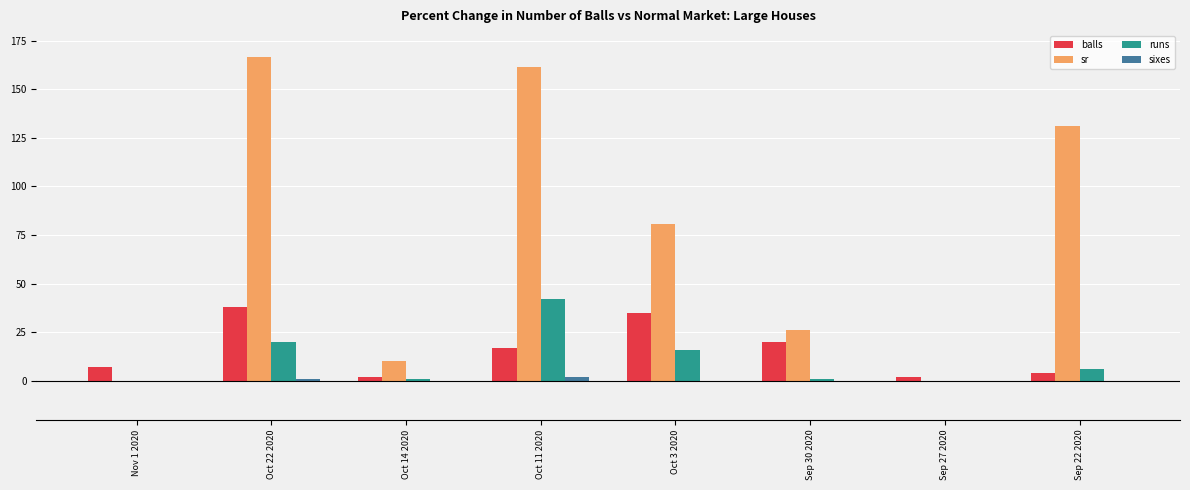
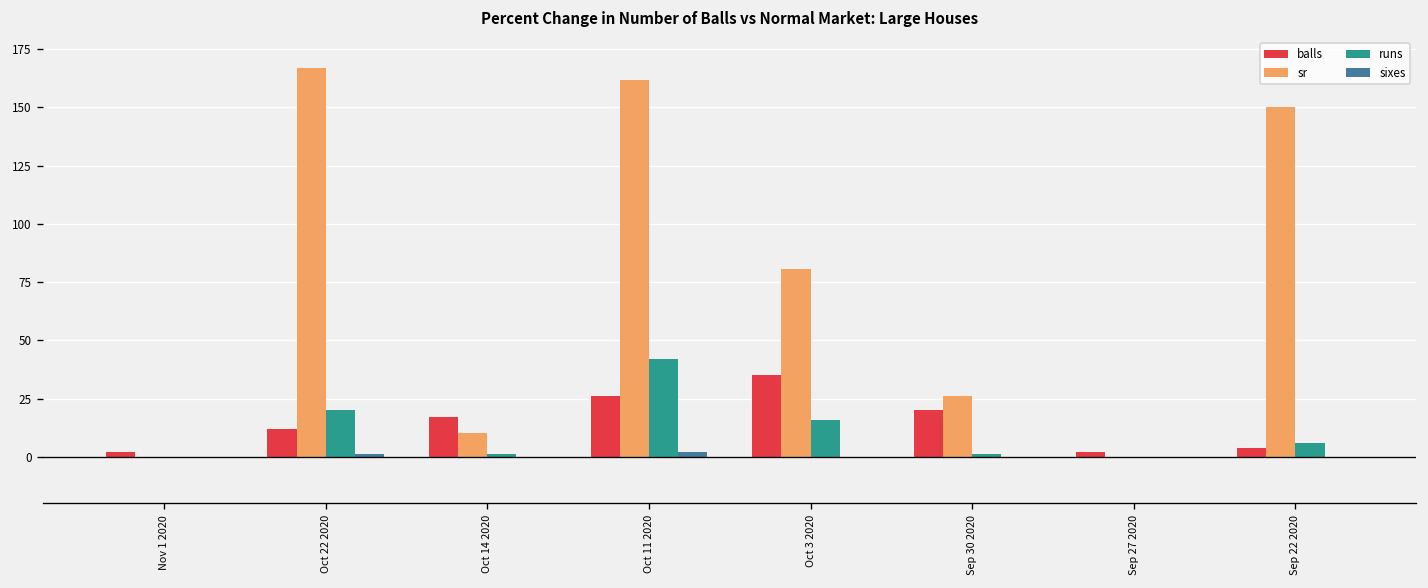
  {
    "balls": {
-     "Nov 1 2020": 7,
-     "Oct 22 2020": 38,
-     "Oct 14 2020": 2,
-     "Oct 11 2020": 17,
+     "Nov 1 2020": 2,
+     "Oct 22 2020": 12,
+     "Oct 14 2020": 17,
+     "Oct 11 2020": 26,
      "Oct 3 2020": 35,
      "Sep 30 2020": 20,
      "Sep 27 2020": 2,
      "Sep 22 2020": 4
    },
    "sr": {
      "Nov 1 2020": 0,
      "Oct 22 2020": 167,
      "Oct 14 2020": 10,
      "Oct 11 2020": 162,
      "Oct 3 2020": 81,
      "Sep 30 2020": 26,
      "Sep 27 2020": 0,
-     "Sep 22 2020": 131
+     "Sep 22 2020": 150
    }
  }
